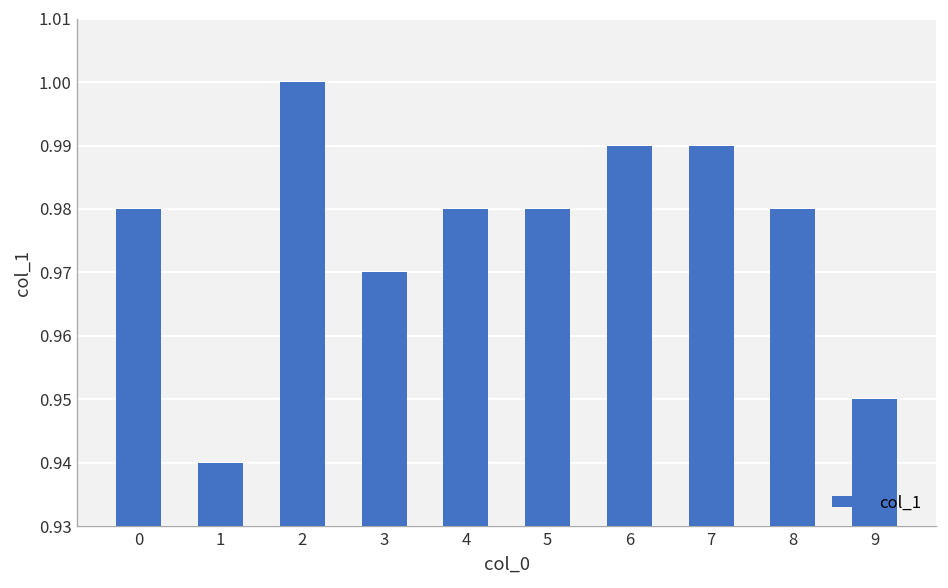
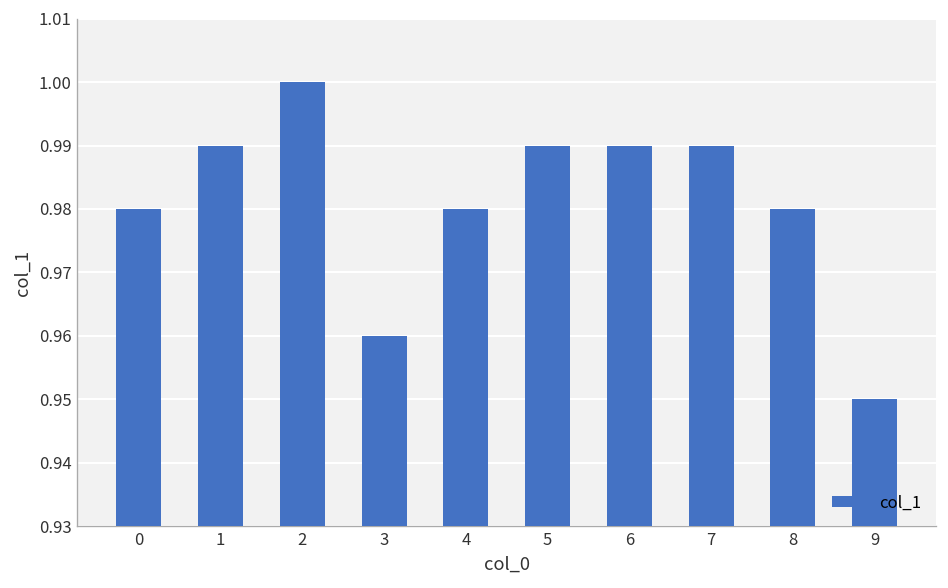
  {
    "0": 0.98,
-   "1": 0.94,
+   "1": 0.99,
    "2": 1.00,
-   "3": 0.97,
+   "3": 0.96,
    "4": 0.98,
-   "5": 0.98,
+   "5": 0.99,
    "6": 0.99,
    "7": 0.99,
    "8": 0.98,
    "9": 0.95
  }
